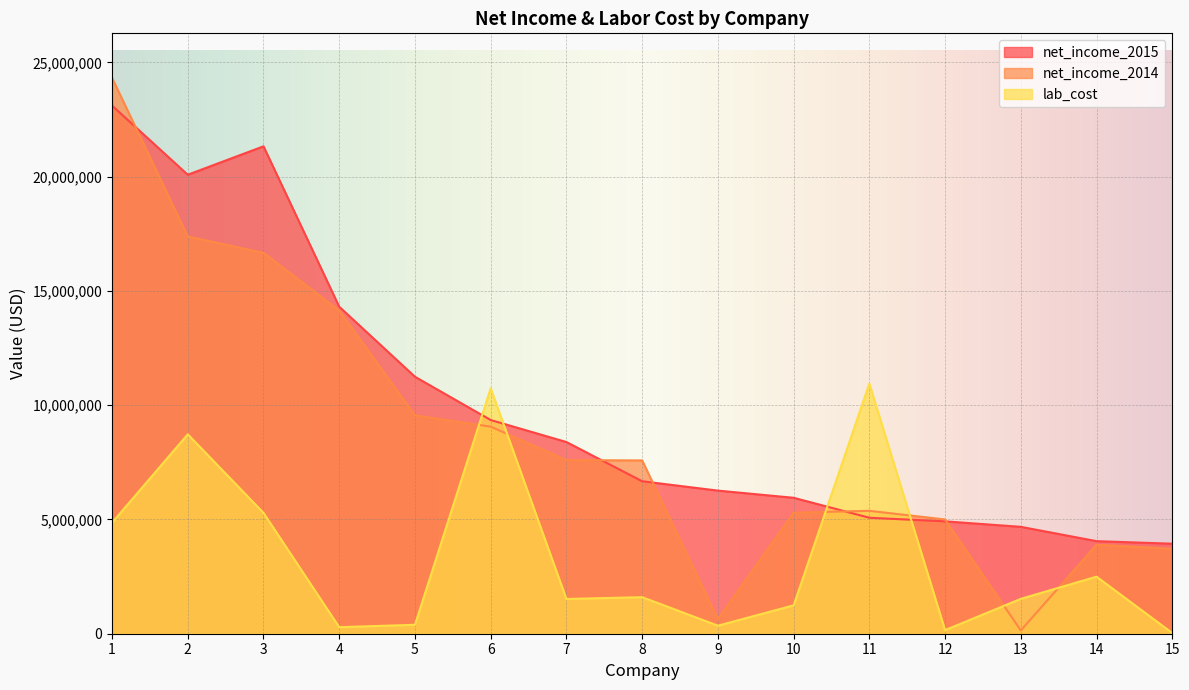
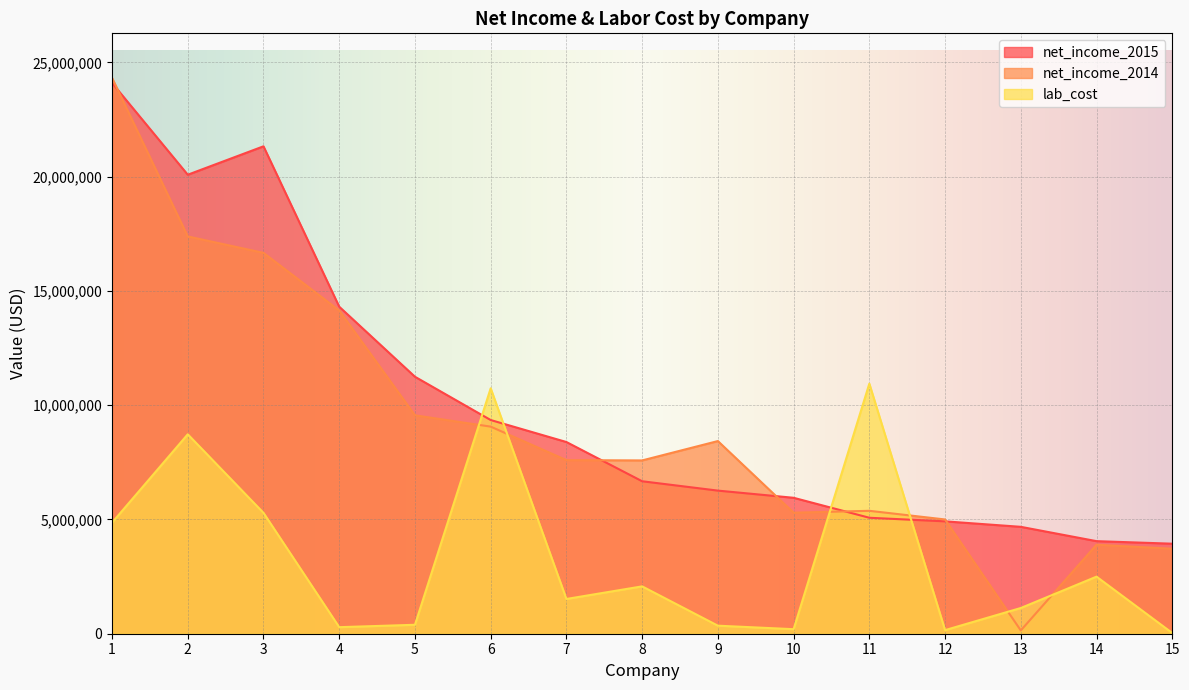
  {
    "net_income_2015": {
-     "1": "23,100,000",
+     "1": "24,100,000",
      "2": "20,100,000",
      "3": "21,300,000",
      "4": "14,300,000",
      "5": "11,200,000",
      "6": "9,400,000",
      "7": "8,400,000",
      "8": "6,700,000",
      "9": "6,300,000",
      "10": "5,900,000",
      "11": "5,100,000",
      "13": "4,700,000",
      "14": "4,100,000",
      "15": "3,900,000"
    },
    "net_income_2014": {
      "1": "24,300,000",
      "2": "17,400,000",
      "3": "16,700,000",
      "4": "14,100,000",
      "5": "9,600,000",
      "6": "9,100,000",
      "7": "7,600,000",
      "8": "7,600,000",
-     "9": "600,000",
+     "9": "8,400,000",
      "10": "5,300,000",
      "11": "5,400,000",
      "13": "100,000",
      "14": "3,900,000",
      "15": "3,700,000"
    },
    "lab_cost": {
      "1": "4,900,000",
      "2": "8,700,000",
      "3": "5,300,000",
      "4": "300,000",
      "5": "400,000",
      "6": "10,700,000",
      "7": "1,500,000",
-     "8": "1,600,000",
+     "8": "2,100,000",
      "9": "400,000",
-     "10": "1,200,000",
+     "10": "200,000",
      "11": "10,900,000",
      "12": "200,000",
-     "13": "1,500,000",
+     "13": "1,100,000",
      "14": "2,500,000",
      "15": "0"
    }
  }
